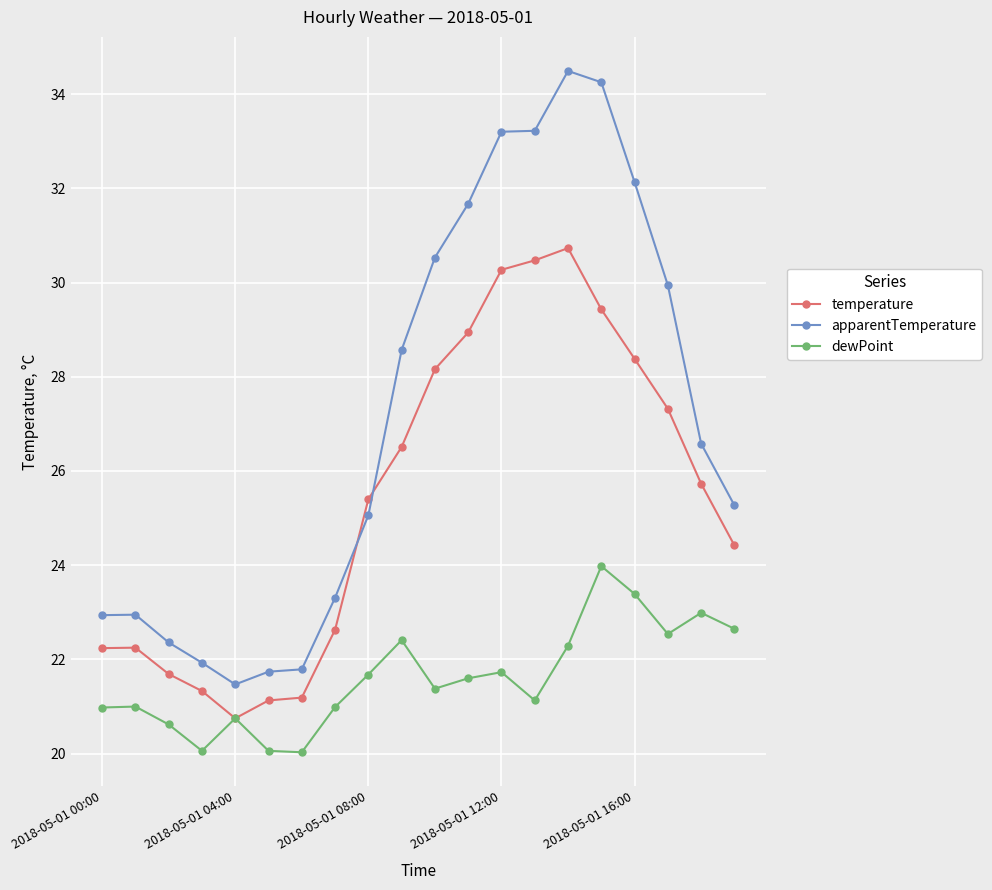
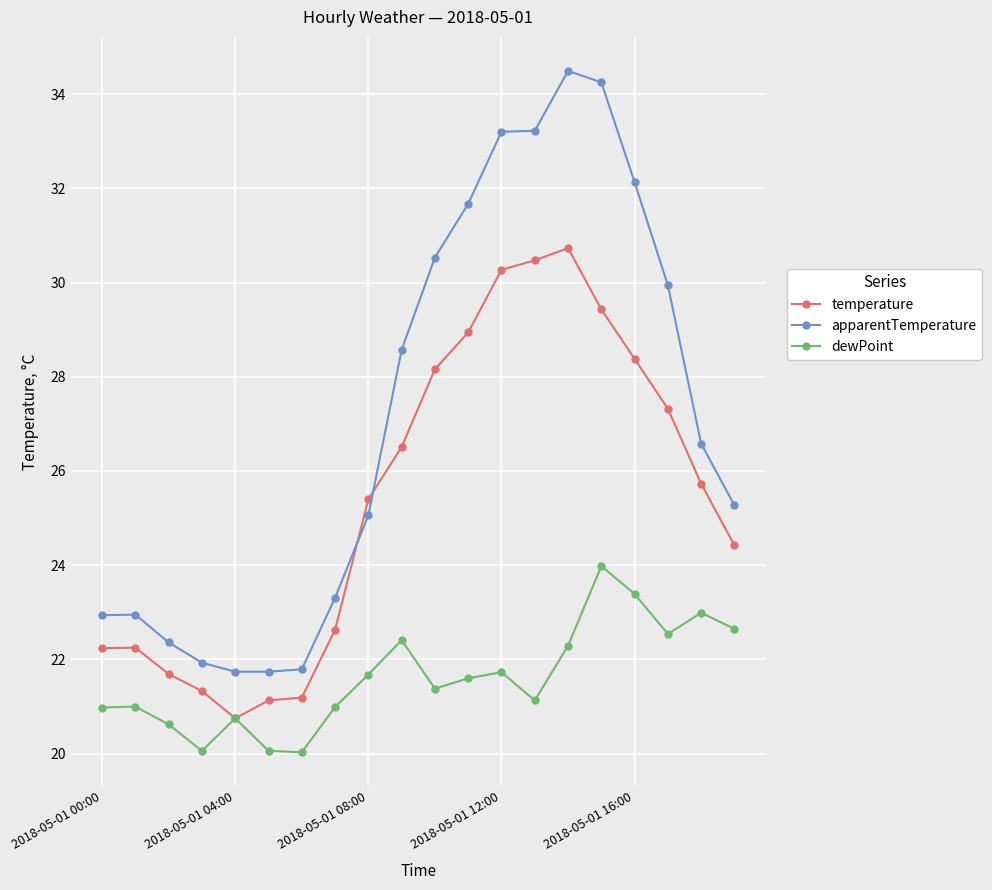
  {
    "temperature": {
      "2018-05-01 00:00": 22.2,
      "2018-05-01 08:00": 25.4,
      "2018-05-01 12:00": 30.3,
      "2018-05-01 16:00": 28.4
    },
    "apparentTemperature": {
      "2018-05-01 00:00": 22.9,
-     "2018-05-01 04:00": 21.5,
+     "2018-05-01 04:00": 21.7,
      "2018-05-01 08:00": 25.1,
      "2018-05-01 12:00": 33.2,
      "2018-05-01 16:00": 32.1
    },
    "dewPoint": {
      "2018-05-01 00:00": 21.0,
      "2018-05-01 08:00": 21.7,
      "2018-05-01 12:00": 21.7,
      "2018-05-01 16:00": 23.4
    }
  }
